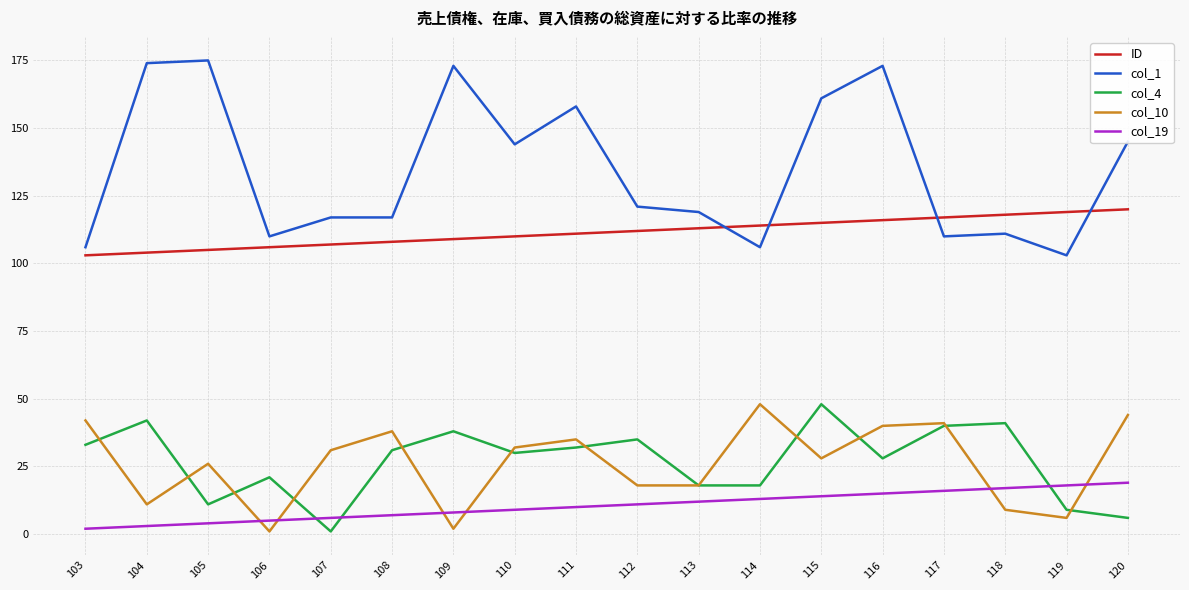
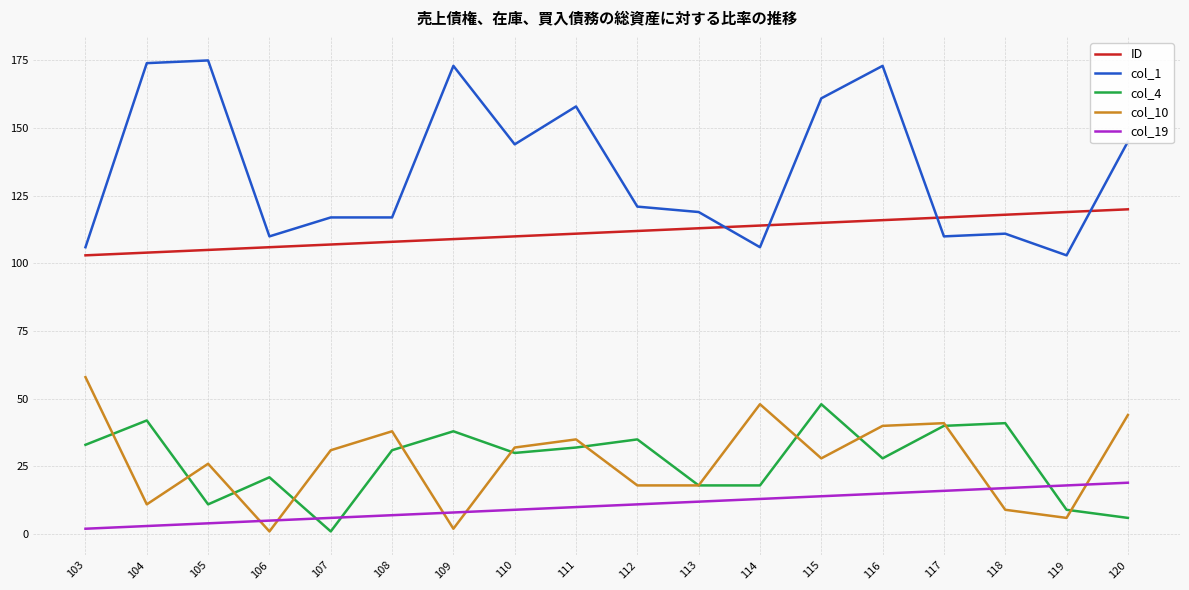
  {
    "ID": {
      "103": 103,
      "104": 104,
      "105": 105,
      "106": 106,
      "107": 107,
      "108": 108,
      "109": 109,
      "110": 110,
      "111": 111,
      "112": 112,
      "113": 113,
      "114": 114,
      "115": 115,
      "116": 116,
      "117": 117,
      "118": 118,
      "119": 119,
      "120": 120
    },
    "col_1": {
      "103": 106,
      "104": 174,
      "105": 175,
      "106": 110,
      "107": 117,
      "108": 117,
      "109": 173,
      "110": 144,
      "111": 158,
      "112": 121,
      "113": 119,
      "114": 106,
      "115": 161,
      "116": 173,
      "117": 110,
      "118": 111,
      "119": 103
    },
    "col_4": {
      "103": 33,
      "104": 42,
      "105": 11,
      "106": 21,
      "107": 1,
      "108": 31,
      "109": 38,
      "110": 30,
      "111": 32,
      "112": 35,
      "114": 18,
      "115": 48,
      "116": 28,
      "117": 40,
      "118": 41,
      "119": 9,
      "120": 6
    },
    "col_10": {
-     "103": 42,
+     "103": 58,
      "104": 11,
      "105": 26,
      "106": 1,
      "107": 31,
      "108": 38,
      "109": 2,
      "110": 32,
      "111": 35,
      "112": 18,
      "114": 48,
      "115": 28,
      "116": 40,
      "117": 41,
      "118": 9,
      "119": 6,
      "120": 44
    },
    "col_19": {
      "103": 2,
      "104": 3,
      "105": 4,
      "106": 5,
      "107": 6,
      "108": 7,
      "109": 8,
      "110": 9,
      "111": 10,
      "112": 11,
      "113": 12,
      "114": 13,
      "115": 14,
      "116": 15,
      "117": 16,
      "118": 17,
      "119": 18,
      "120": 19
    }
  }
